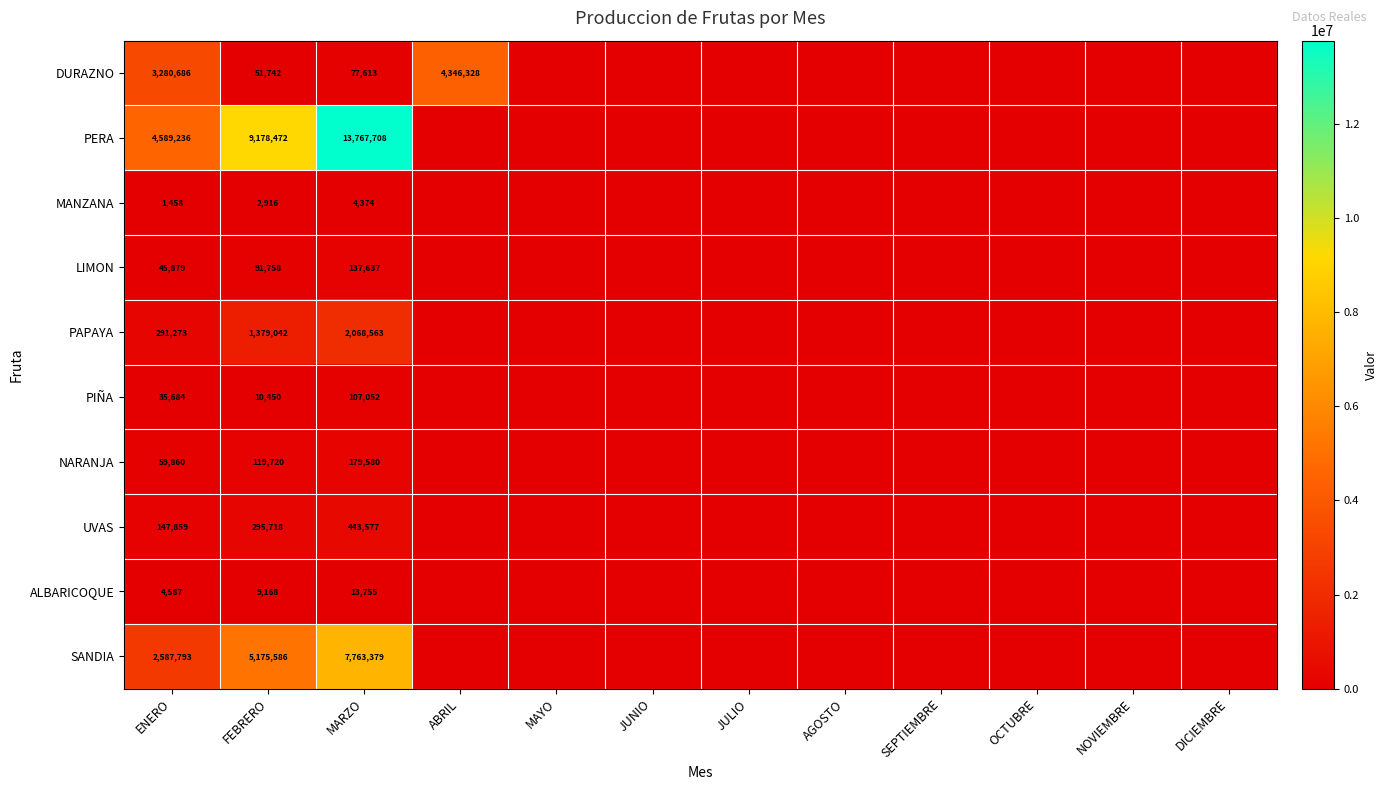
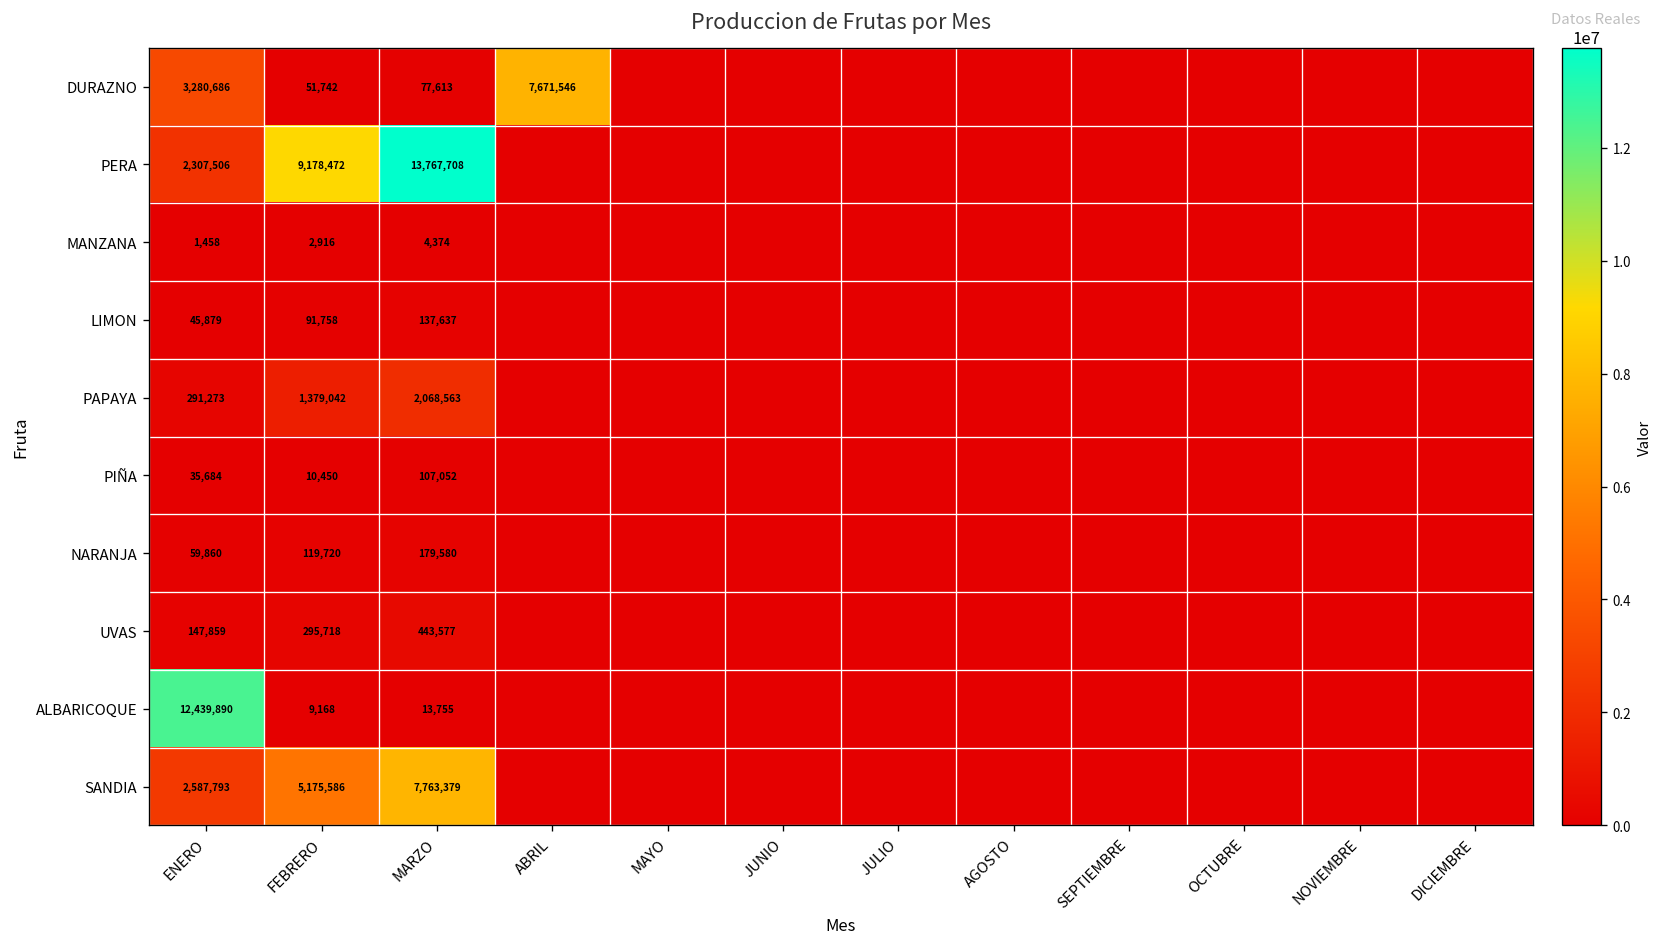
  {
    "DURAZNO": {
      "ENERO": "3,280,686",
      "FEBRERO": "51,742",
      "MARZO": "77,613",
-     "ABRIL": "4,346,328"
+     "ABRIL": "7,671,546"
    },
    "PERA": {
-     "ENERO": "4,589,236",
+     "ENERO": "2,307,506",
      "FEBRERO": "9,178,472",
      "MARZO": "13,767,708"
    },
    "MANZANA": {
      "ENERO": "1,458",
      "FEBRERO": "2,916",
      "MARZO": "4,374"
    },
    "LIMON": {
      "ENERO": "45,879",
      "FEBRERO": "91,758",
      "MARZO": "137,637"
    },
    "PAPAYA": {
      "ENERO": "291,273",
      "FEBRERO": "1,379,042",
      "MARZO": "2,068,563"
    },
    "PIÑA": {
      "ENERO": "35,684",
      "FEBRERO": "10,450",
      "MARZO": "107,052"
    },
    "NARANJA": {
      "ENERO": "59,860",
      "FEBRERO": "119,720",
      "MARZO": "179,580"
    },
    "UVAS": {
      "ENERO": "147,859",
      "FEBRERO": "295,718",
      "MARZO": "443,577"
    },
    "ALBARICOQUE": {
-     "ENERO": "4,587",
+     "ENERO": "12,439,890",
      "FEBRERO": "9,168",
      "MARZO": "13,755"
    },
    "SANDIA": {
      "ENERO": "2,587,793",
      "FEBRERO": "5,175,586",
      "MARZO": "7,763,379"
    }
  }
